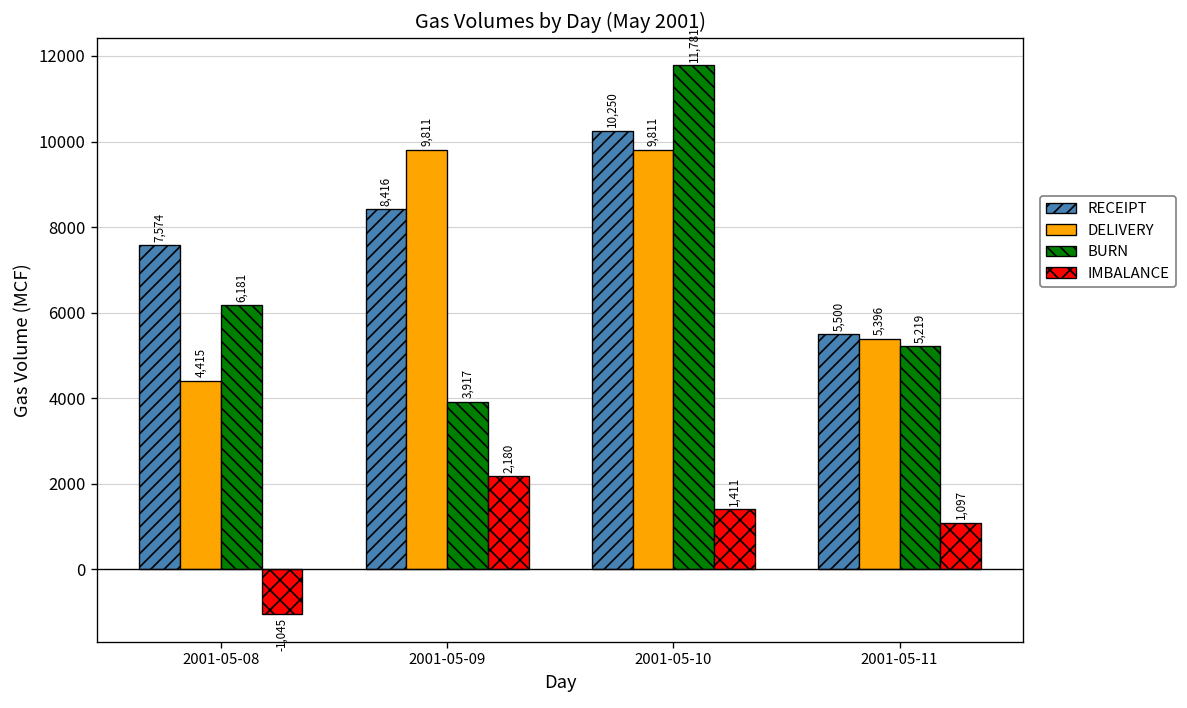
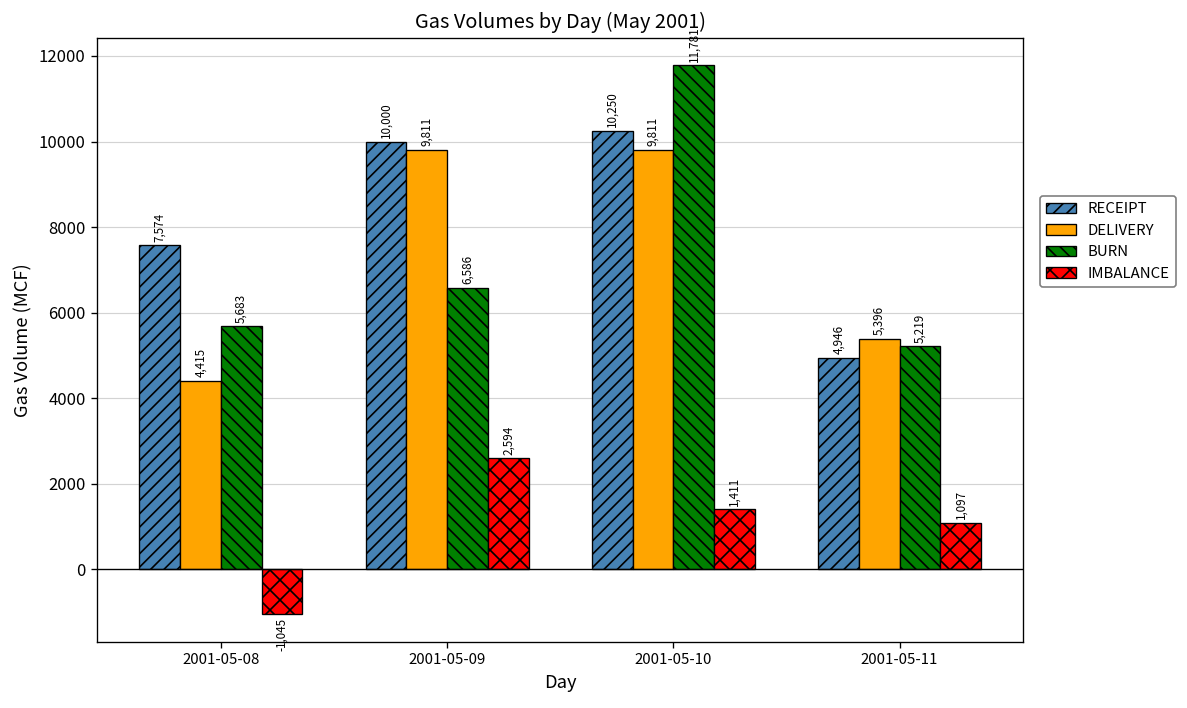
  {
    "RECEIPT": {
      "2001-05-08": "7,574",
-     "2001-05-09": "8,416",
+     "2001-05-09": "10,000",
      "2001-05-10": "10,250",
-     "2001-05-11": "5,500"
+     "2001-05-11": "4,946"
    },
    "DELIVERY": {
      "2001-05-08": "4,415",
      "2001-05-09": "9,811",
      "2001-05-10": "9,811",
      "2001-05-11": "5,396"
    },
    "BURN": {
-     "2001-05-08": "6,181",
-     "2001-05-09": "3,917",
+     "2001-05-08": "5,683",
+     "2001-05-09": "6,586",
      "2001-05-10": "11,781",
      "2001-05-11": "5,219"
    },
    "IMBALANCE": {
      "2001-05-08": "-1,045",
-     "2001-05-09": "2,180",
+     "2001-05-09": "2,594",
      "2001-05-10": "1,411",
      "2001-05-11": "1,097"
    }
  }
